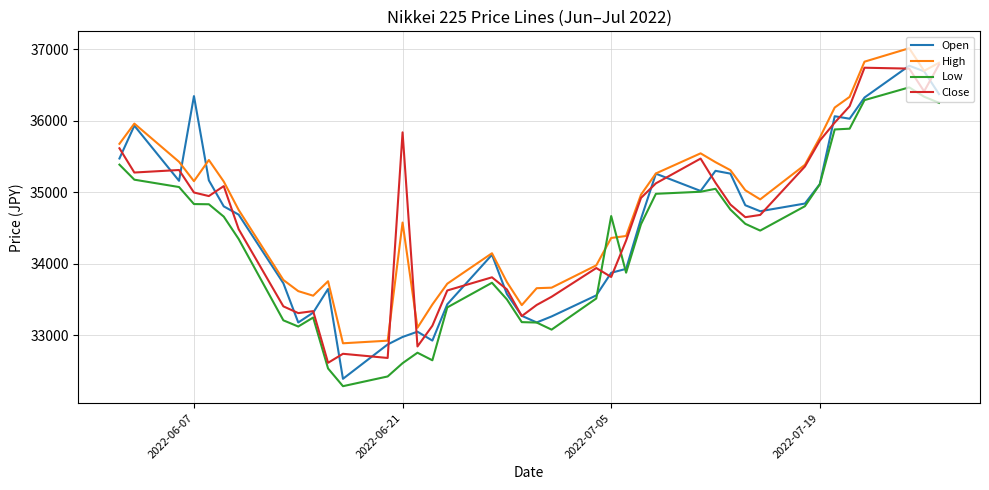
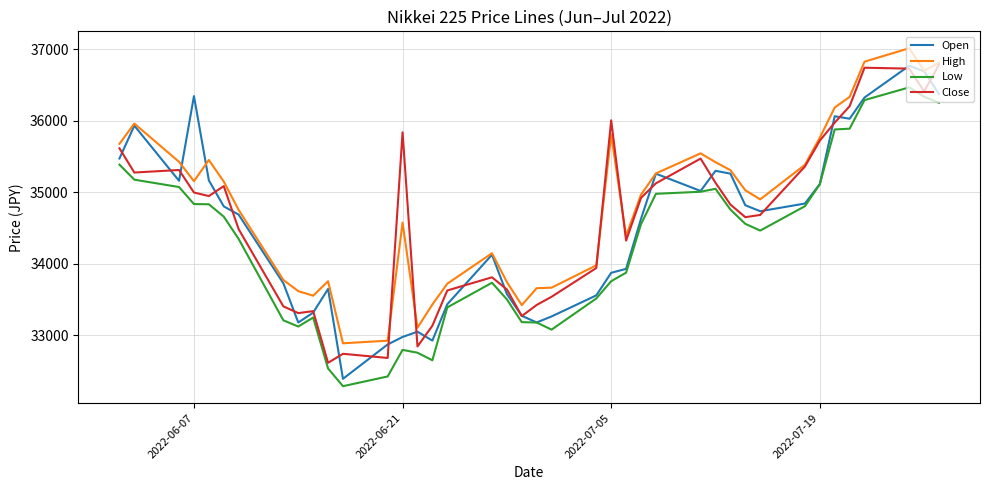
  {
    "Open": {
      "2022-06-07": 36300,
      "2022-06-21": 33000,
      "2022-07-05": 33900
    },
    "High": {
      "2022-06-07": 35200,
      "2022-06-21": 34600,
-     "2022-07-05": 34400,
+     "2022-07-05": 35800,
      "2022-07-19": 35800
    },
    "Low": {
      "2022-06-07": 34800,
-     "2022-06-21": 32600,
-     "2022-07-05": 34700
+     "2022-06-21": 32800,
+     "2022-07-05": 33800
    },
    "Close": {
      "2022-06-07": 35000,
      "2022-06-21": 35800,
-     "2022-07-05": 33800,
+     "2022-07-05": 36000,
      "2022-07-19": 35700
    }
  }
